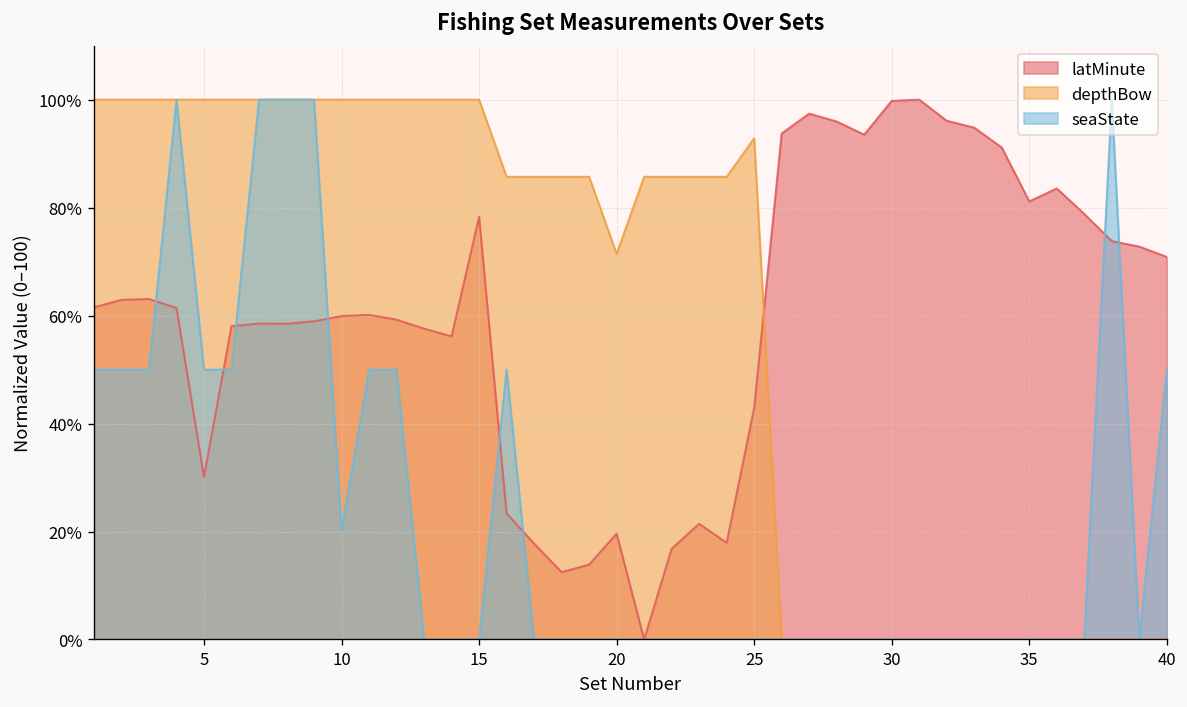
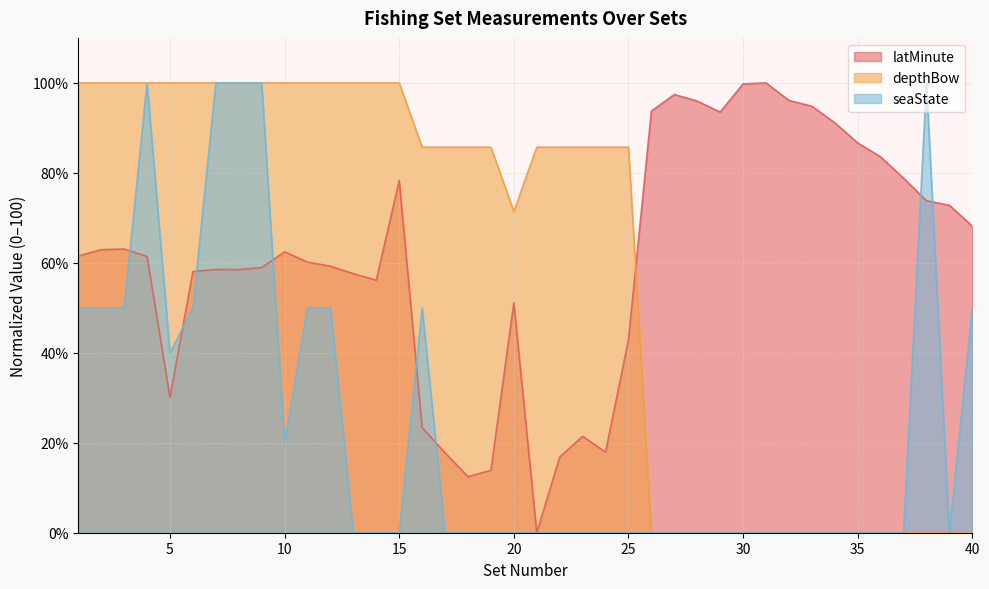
  {
    "latMinute": {
      "5": "30%",
-     "10": "60%",
+     "10": "62%",
      "15": "78%",
-     "20": "20%",
+     "20": "51%",
      "25": "43%",
      "30": "100%",
-     "35": "81%",
-     "40": "71%"
+     "35": "87%",
+     "40": "68%"
    },
    "depthBow": {
      "5": "100%",
      "10": "100%",
      "15": "100%",
      "20": "71%",
-     "25": "93%",
+     "25": "86%",
      "40": "0%"
    },
    "seaState": {
-     "5": "50%",
+     "5": "40%",
      "10": "20%",
      "15": "0%",
      "20": "0%",
      "25": "0%",
      "40": "50%"
    }
  }
